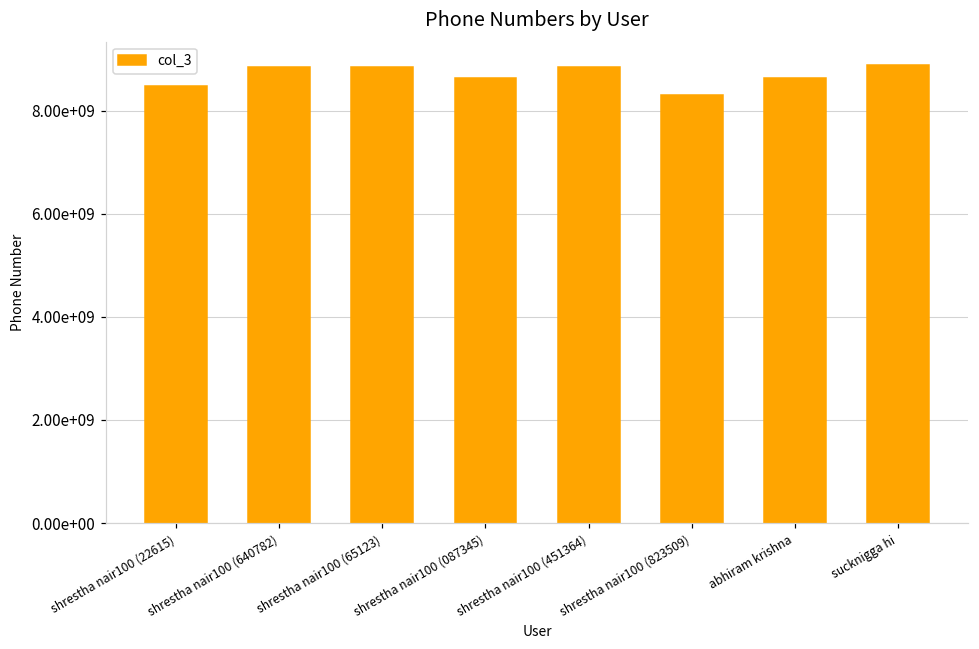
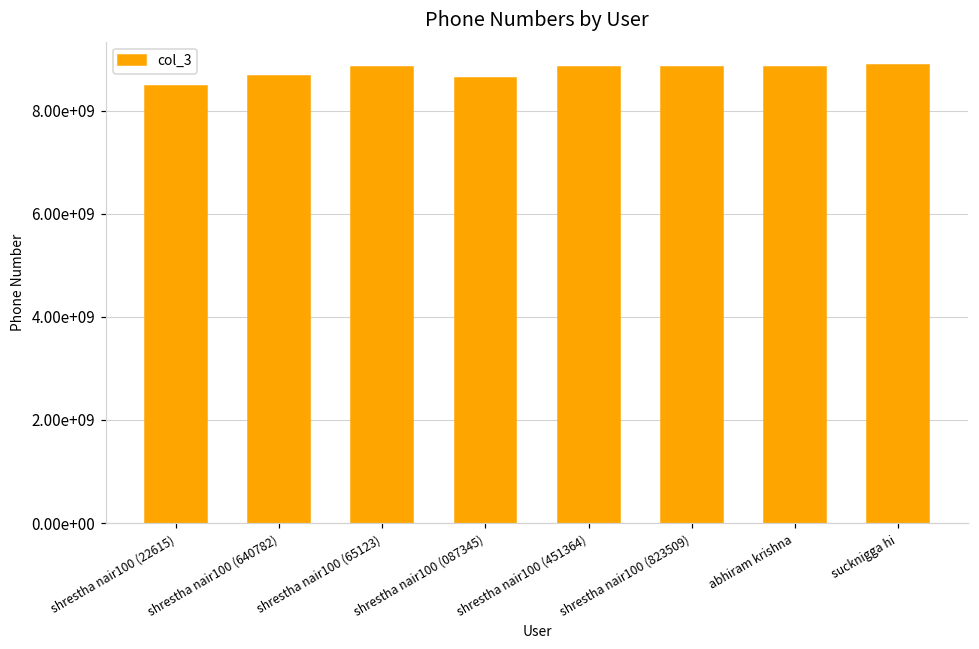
  {
    "shrestha nair100 (22615)": 8500000000,
-   "shrestha nair100 (640782)": 8800000000,
+   "shrestha nair100 (640782)": 8700000000,
    "shrestha nair100 (65123)": 8800000000,
    "shrestha nair100 (087345)": 8600000000,
    "shrestha nair100 (451364)": 8800000000,
-   "shrestha nair100 (823509)": 8300000000,
-   "abhiram krishna": 8600000000,
+   "shrestha nair100 (823509)": 8800000000,
+   "abhiram krishna": 8800000000,
    "sucknigga hi": 8900000000
  }
